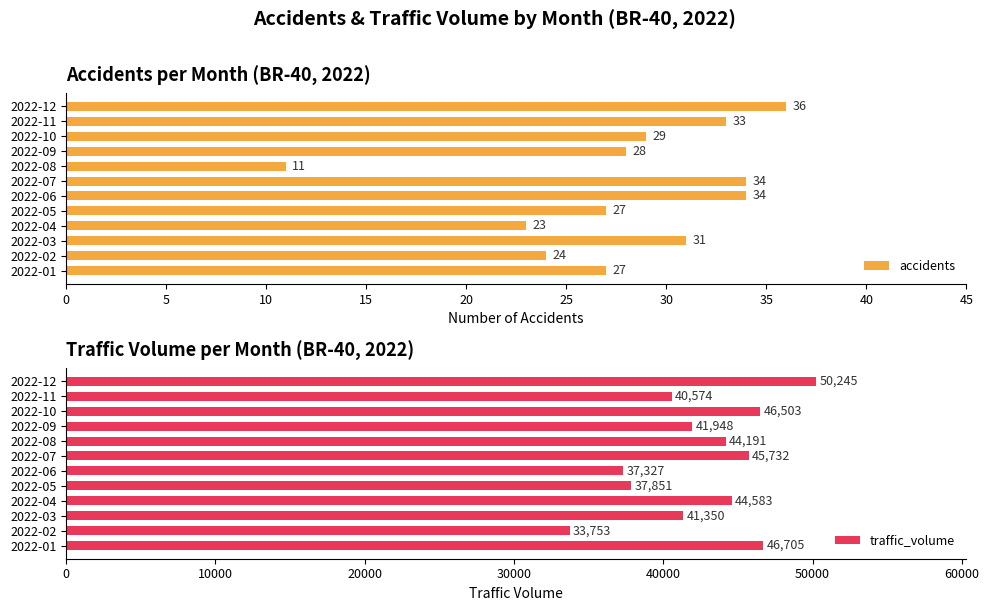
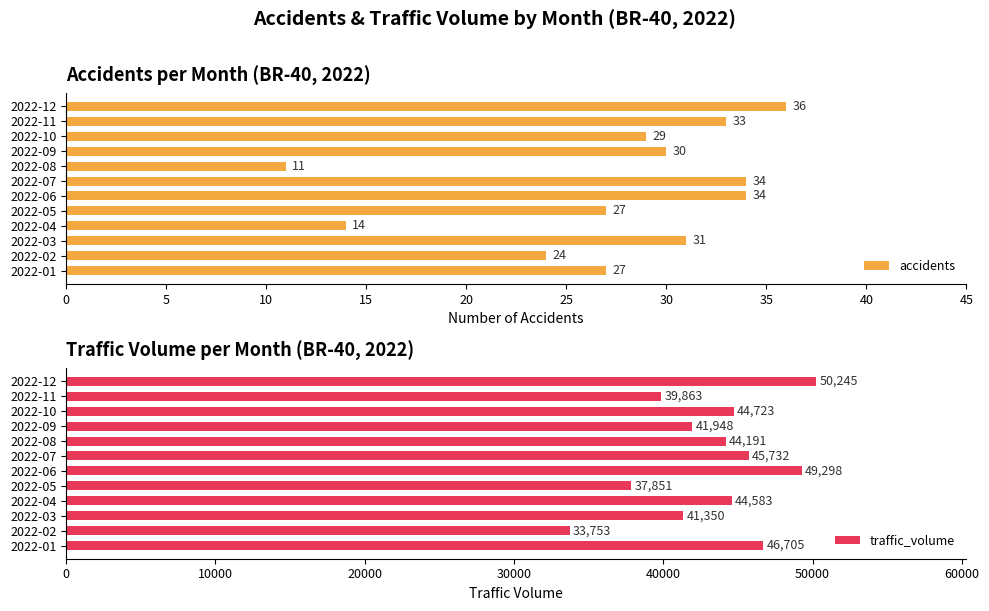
  {
    "Accidents per Month (BR-40, 2022)": {
      "2022-12": "36",
      "2022-11": "33",
      "2022-10": "29",
-     "2022-09": "28",
+     "2022-09": "30",
      "2022-08": "11",
      "2022-07": "34",
      "2022-06": "34",
      "2022-05": "27",
-     "2022-04": "23",
+     "2022-04": "14",
      "2022-03": "31",
      "2022-02": "24",
      "2022-01": "27"
    },
    "Traffic Volume per Month (BR-40, 2022)": {
      "2022-12": "50,245",
-     "2022-11": "40,574",
-     "2022-10": "46,503",
+     "2022-11": "39,863",
+     "2022-10": "44,723",
      "2022-09": "41,948",
      "2022-08": "44,191",
      "2022-07": "45,732",
-     "2022-06": "37,327",
+     "2022-06": "49,298",
      "2022-05": "37,851",
      "2022-04": "44,583",
      "2022-03": "41,350",
      "2022-02": "33,753",
      "2022-01": "46,705"
    }
  }
